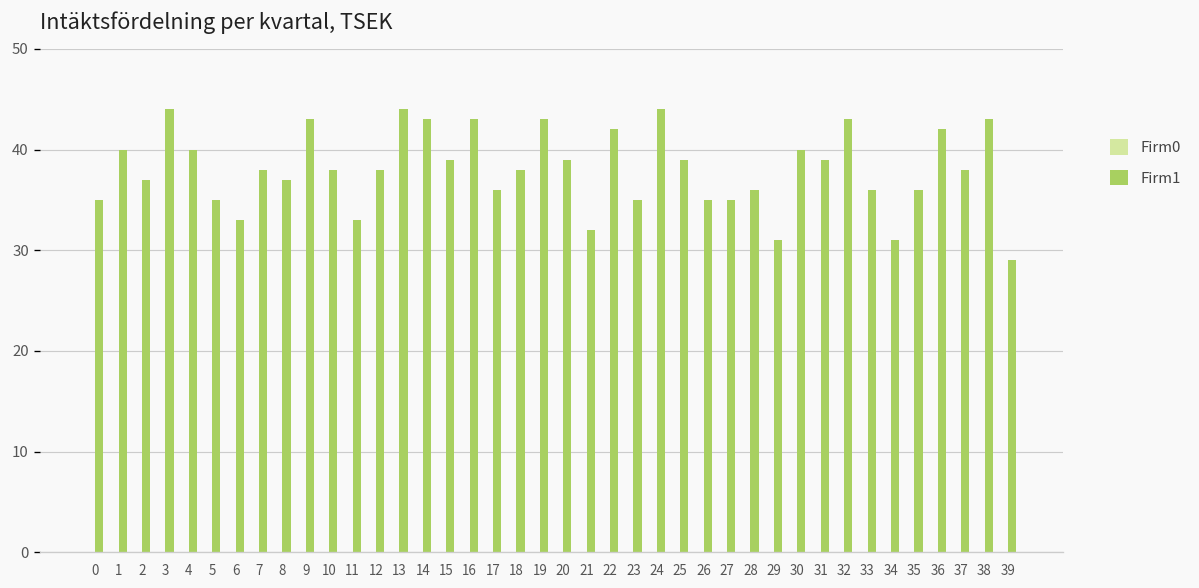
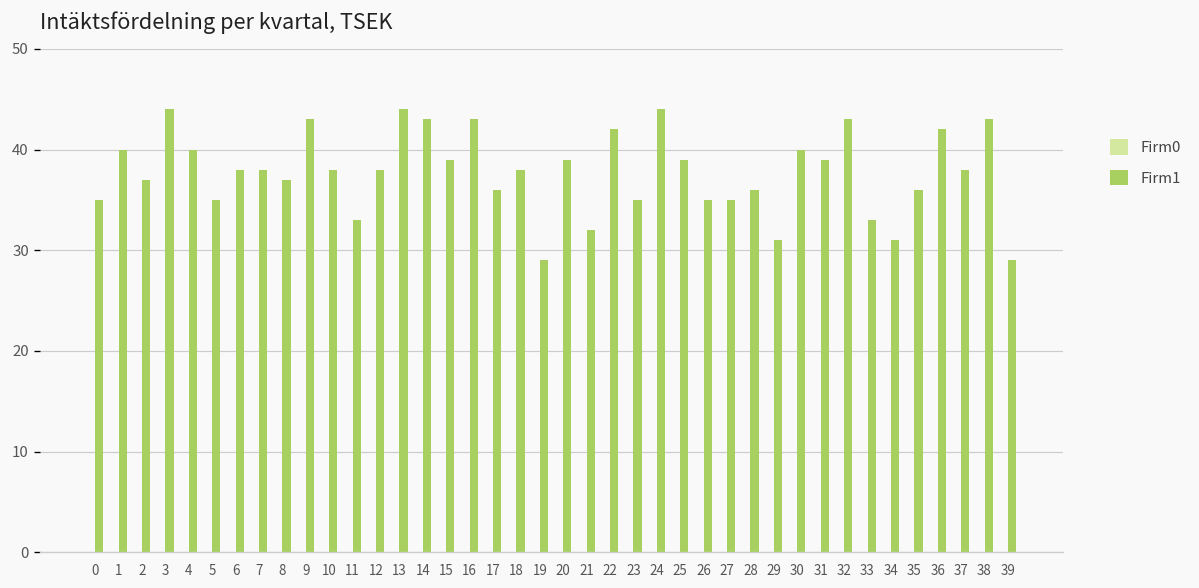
  {
    "Firm0": {
      "0": 0,
      "1": 0,
      "2": 0,
      "3": 0,
      "4": 0,
      "5": 0,
      "6": 0,
      "7": 0,
      "8": 0,
      "9": 0,
      "10": 0,
      "11": 0,
      "12": 0,
      "13": 0,
      "14": 0,
      "15": 0,
      "16": 0,
      "17": 0,
      "18": 0,
      "19": 0,
      "20": 0,
      "21": 0,
      "22": 0,
      "23": 0,
      "24": 0,
      "25": 0,
      "26": 0,
      "27": 0,
      "28": 0,
      "29": 0,
      "30": 0,
      "31": 0,
      "32": 0,
      "33": 0,
      "34": 0,
      "35": 0,
      "36": 0,
      "37": 0,
      "38": 0,
      "39": 0
    },
    "Firm1": {
      "0": 35,
      "1": 40,
      "2": 37,
      "3": 44,
      "4": 40,
      "5": 35,
-     "6": 33,
+     "6": 38,
      "7": 38,
      "8": 37,
      "9": 43,
      "10": 38,
      "11": 33,
      "12": 38,
      "13": 44,
      "14": 43,
      "15": 39,
      "16": 43,
      "17": 36,
      "18": 38,
-     "19": 43,
+     "19": 29,
      "20": 39,
      "21": 32,
      "22": 42,
      "23": 35,
      "24": 44,
      "25": 39,
      "26": 35,
      "27": 35,
      "28": 36,
      "29": 31,
      "30": 40,
      "31": 39,
      "32": 43,
-     "33": 36,
+     "33": 33,
      "34": 31,
      "35": 36,
      "36": 42,
      "37": 38,
      "38": 43,
      "39": 29
    }
  }
